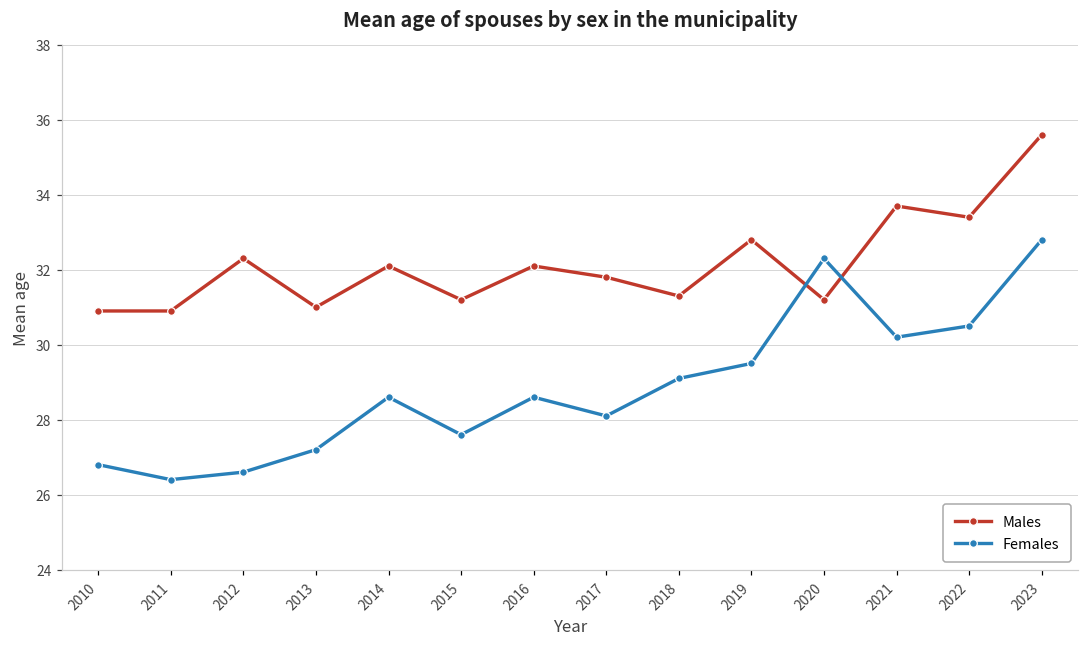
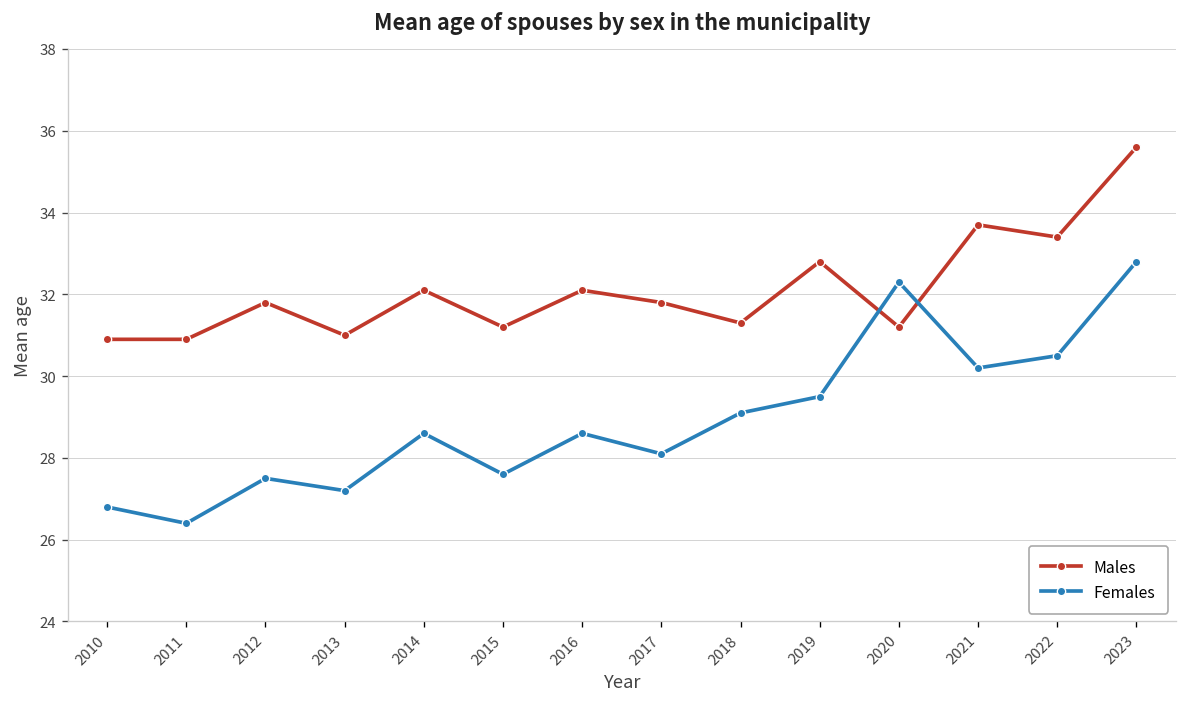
  {
    "Males": {
      "2010": 30.9,
      "2011": 30.9,
-     "2012": 32.3,
+     "2012": 31.8,
      "2013": 31.0,
      "2014": 32.1,
      "2015": 31.2,
      "2016": 32.1,
      "2017": 31.8,
      "2018": 31.3,
      "2019": 32.8,
      "2020": 31.2,
      "2021": 33.7,
      "2022": 33.4,
      "2023": 35.6
    },
    "Females": {
      "2010": 26.8,
      "2011": 26.4,
-     "2012": 26.6,
+     "2012": 27.5,
      "2013": 27.2,
      "2014": 28.6,
      "2015": 27.6,
      "2016": 28.6,
      "2017": 28.1,
      "2018": 29.1,
      "2019": 29.5,
      "2020": 32.3,
      "2021": 30.2,
      "2022": 30.5,
      "2023": 32.8
    }
  }
